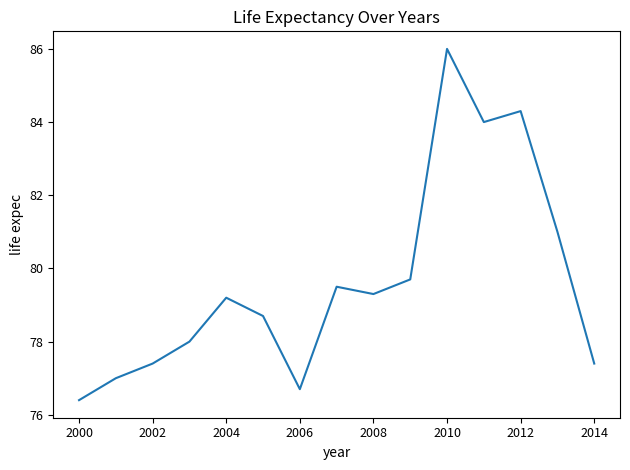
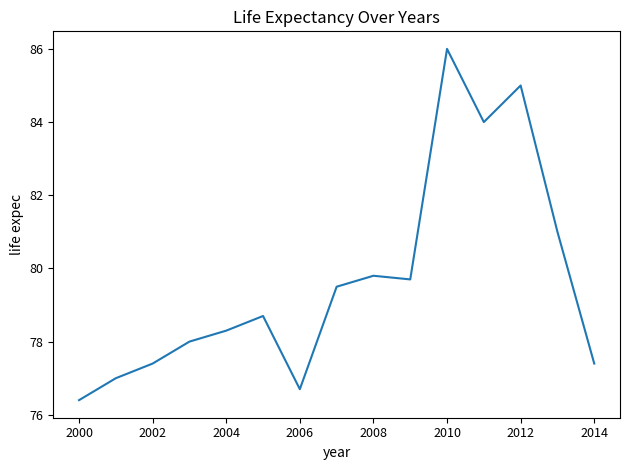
  {
    "2000": 76.4,
    "2002": 77.4,
-   "2004": 79.2,
+   "2004": 78.3,
    "2006": 76.7,
-   "2008": 79.3,
+   "2008": 79.8,
    "2010": 86.0,
-   "2012": 84.3,
+   "2012": 85.0,
    "2014": 77.4
  }
